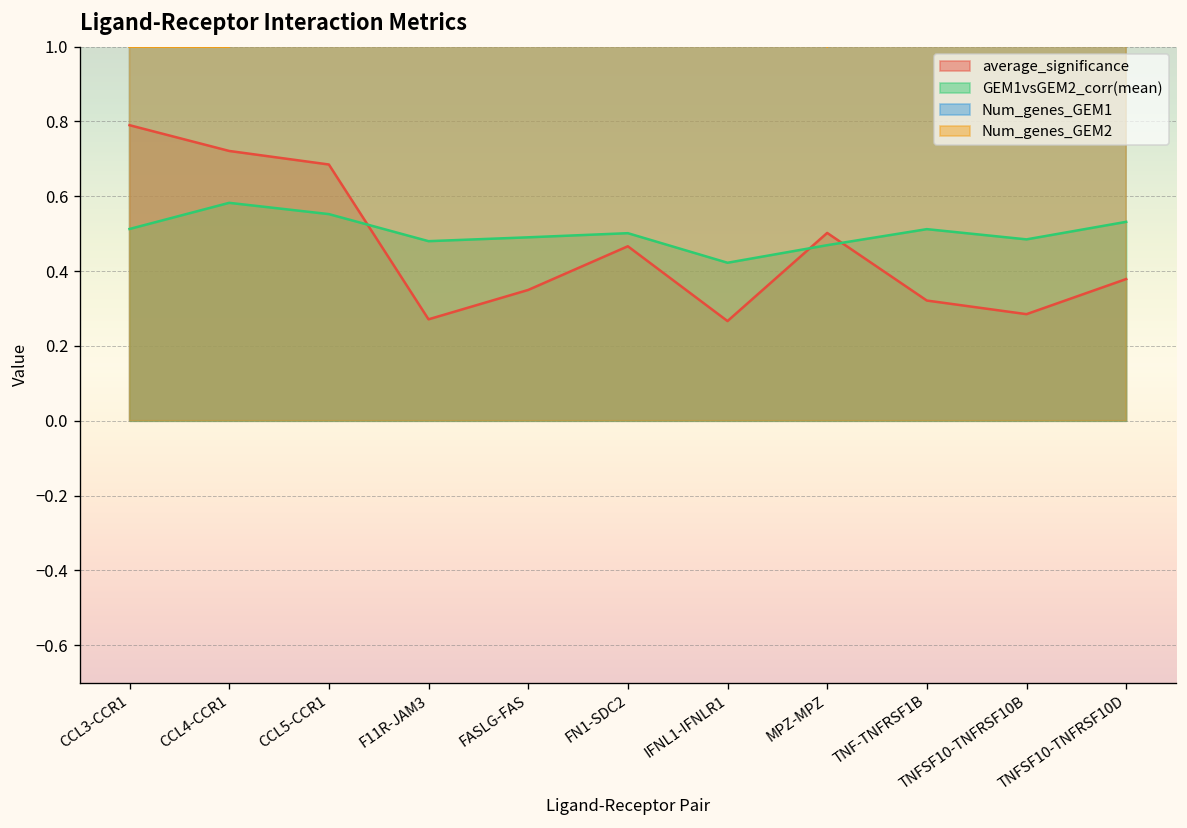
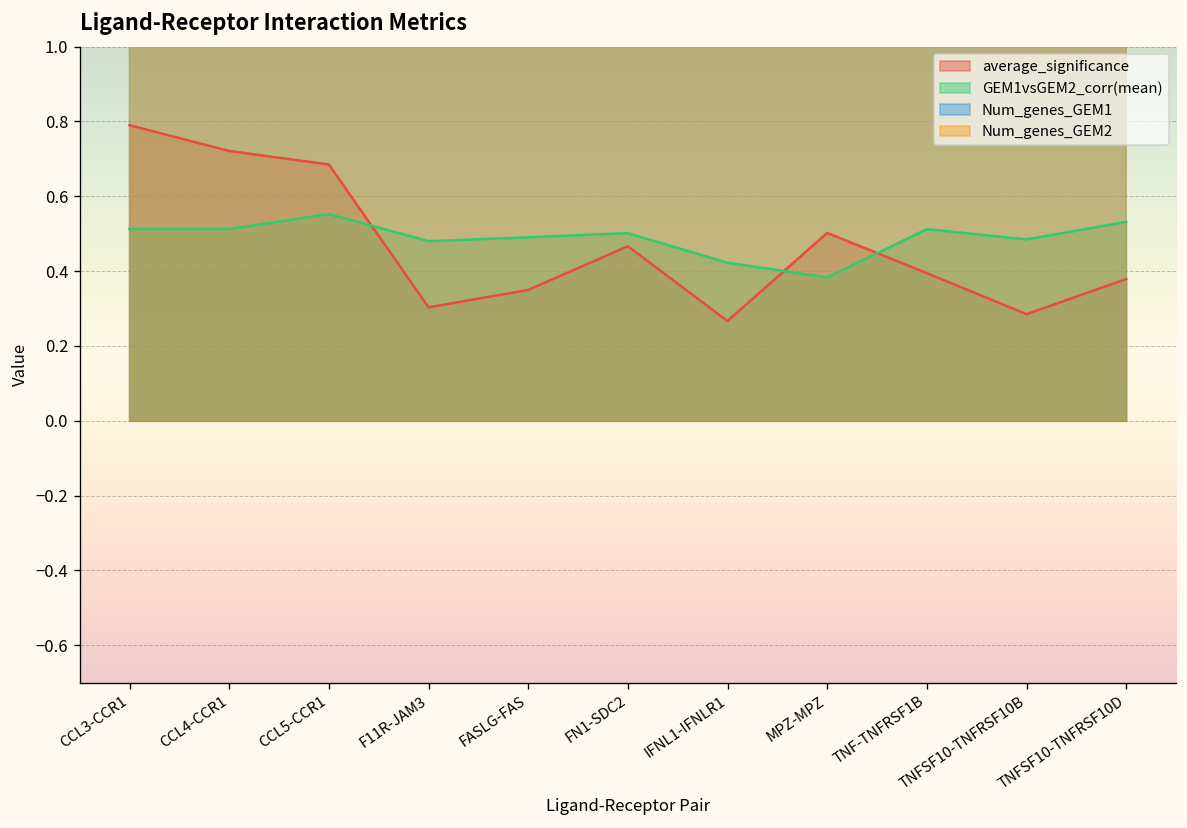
  {
    "average_significance": {
      "CCL3-CCR1": 0.79,
      "CCL4-CCR1": 0.72,
      "CCL5-CCR1": 0.69,
-     "F11R-JAM3": 0.27,
+     "F11R-JAM3": 0.30,
      "FASLG-FAS": 0.35,
      "FN1-SDC2": 0.47,
      "IFNL1-IFNLR1": 0.27,
      "MPZ-MPZ": 0.50,
-     "TNF-TNFRSF1B": 0.32,
+     "TNF-TNFRSF1B": 0.39,
      "TNFSF10-TNFRSF10B": 0.28,
      "TNFSF10-TNFRSF10D": 0.38
    },
    "GEM1vsGEM2_corr(mean)": {
      "CCL3-CCR1": 0.51,
-     "CCL4-CCR1": 0.58,
+     "CCL4-CCR1": 0.51,
      "CCL5-CCR1": 0.55,
      "F11R-JAM3": 0.48,
      "FASLG-FAS": 0.49,
      "FN1-SDC2": 0.50,
      "IFNL1-IFNLR1": 0.42,
-     "MPZ-MPZ": 0.47,
+     "MPZ-MPZ": 0.38,
      "TNF-TNFRSF1B": 0.51,
      "TNFSF10-TNFRSF10B": 0.48,
      "TNFSF10-TNFRSF10D": 0.53
    },
    "Num_genes_GEM2": {
      "CCL3-CCR1": 1.00,
      "CCL4-CCR1": 1.00,
      "MPZ-MPZ": 1.00
    }
  }
